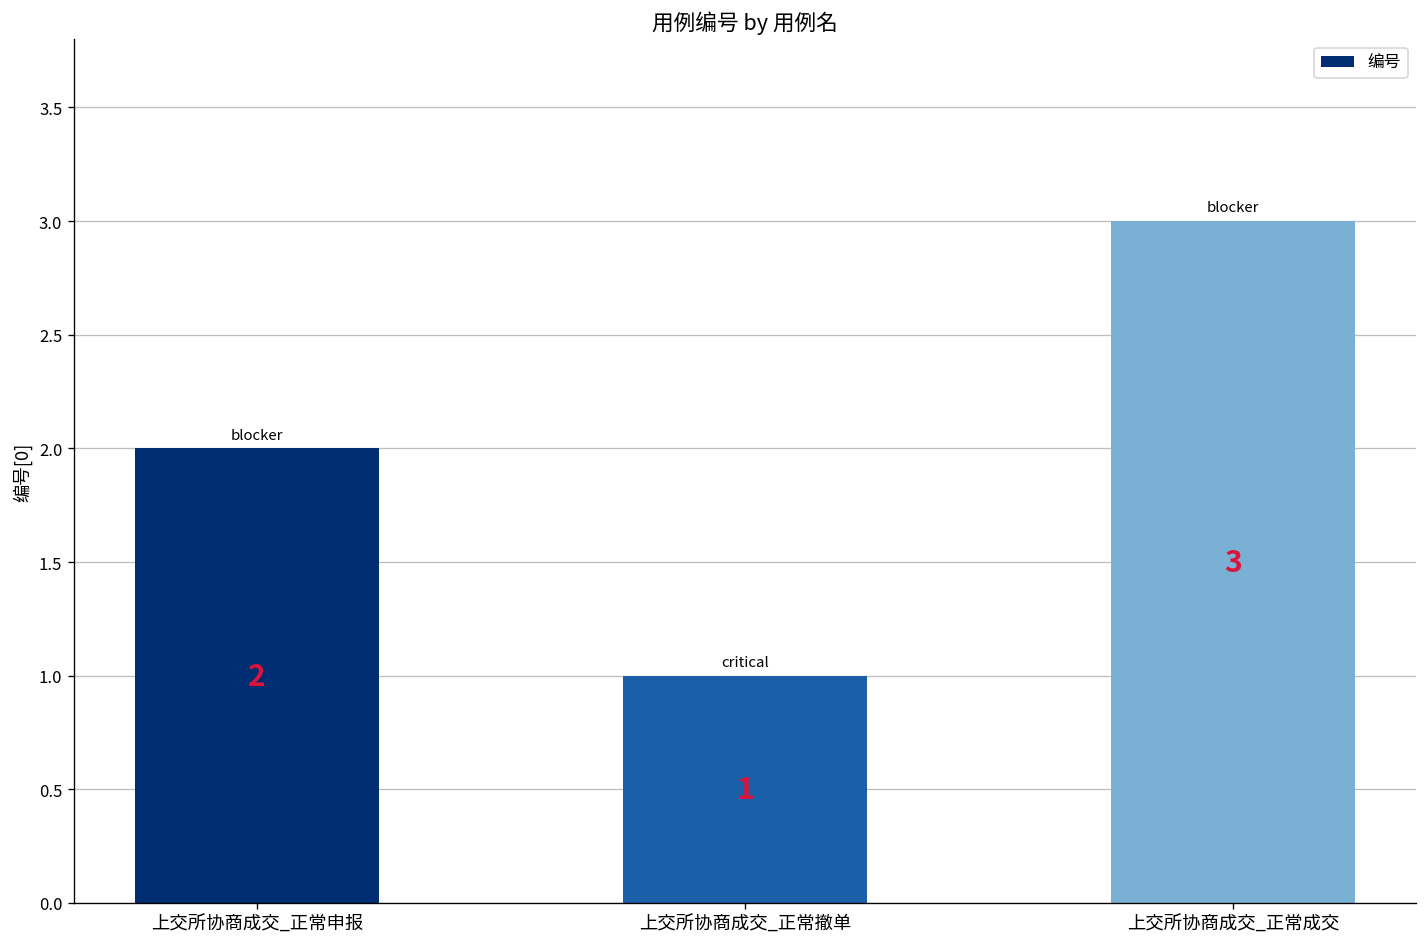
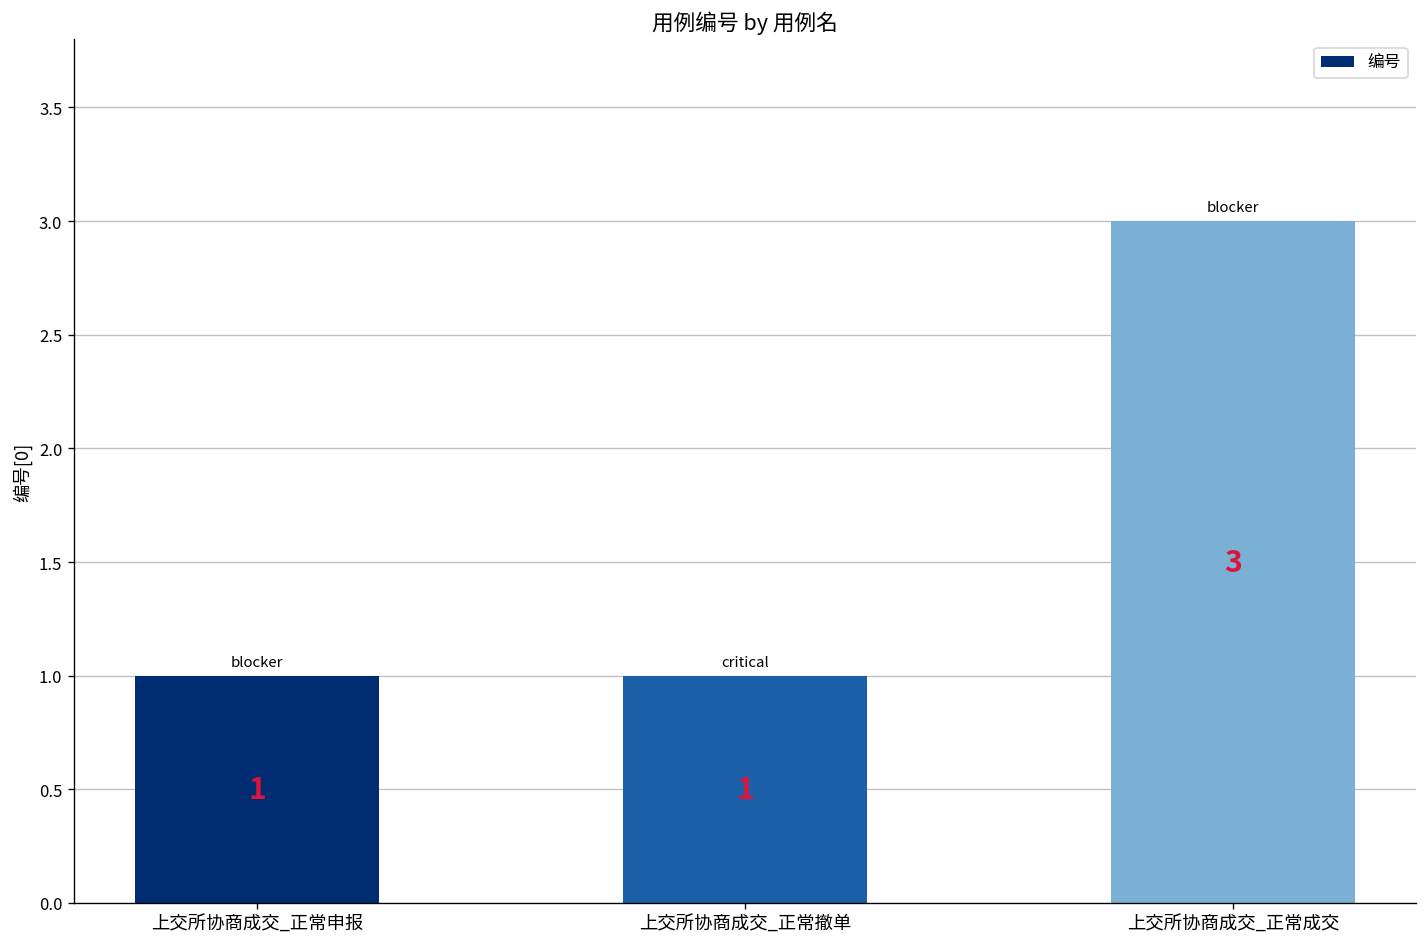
  {
-   "上交所协商成交_正常申报": 2,
+   "上交所协商成交_正常申报": 1,
    "上交所协商成交_正常撤单": 1,
    "上交所协商成交_正常成交": 3
  }
